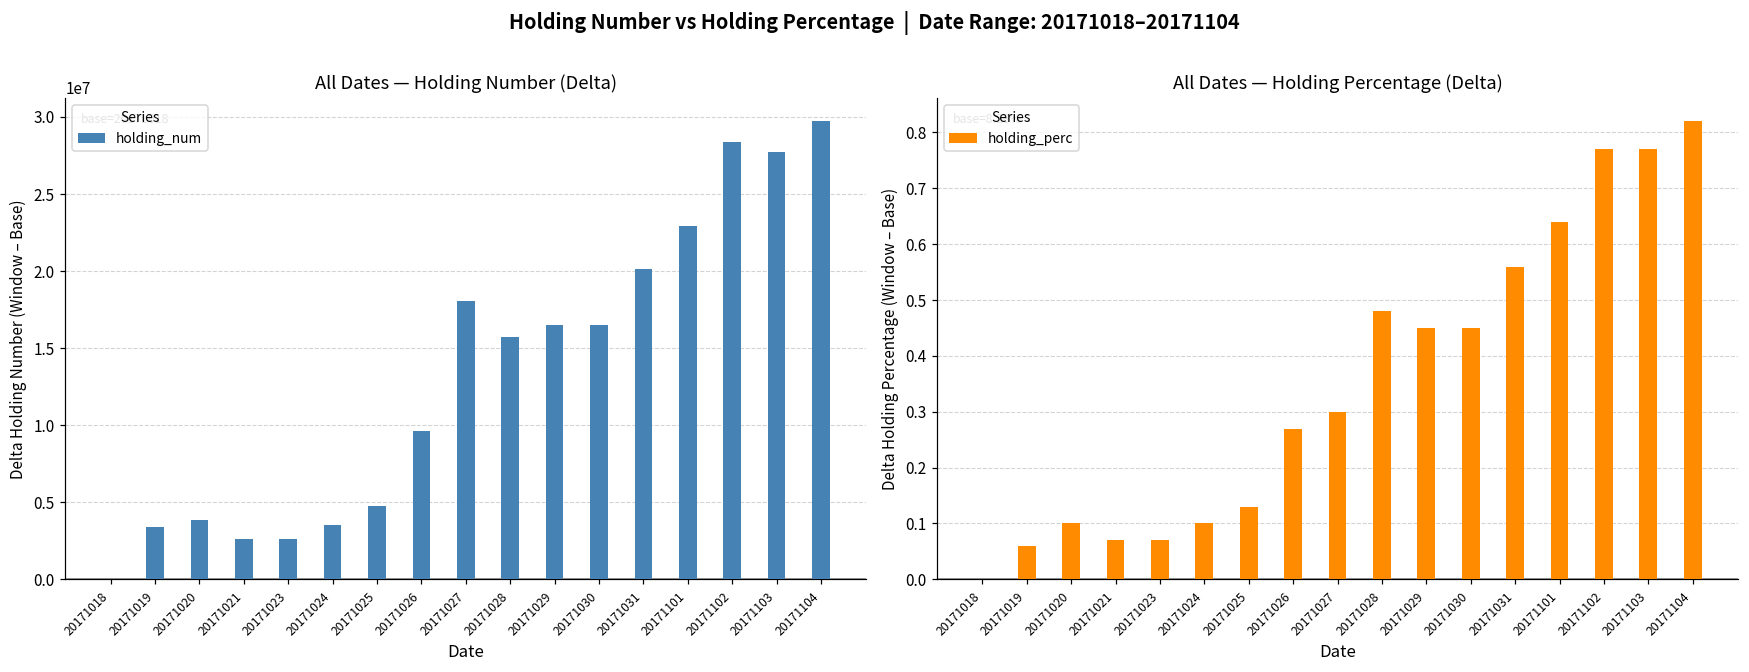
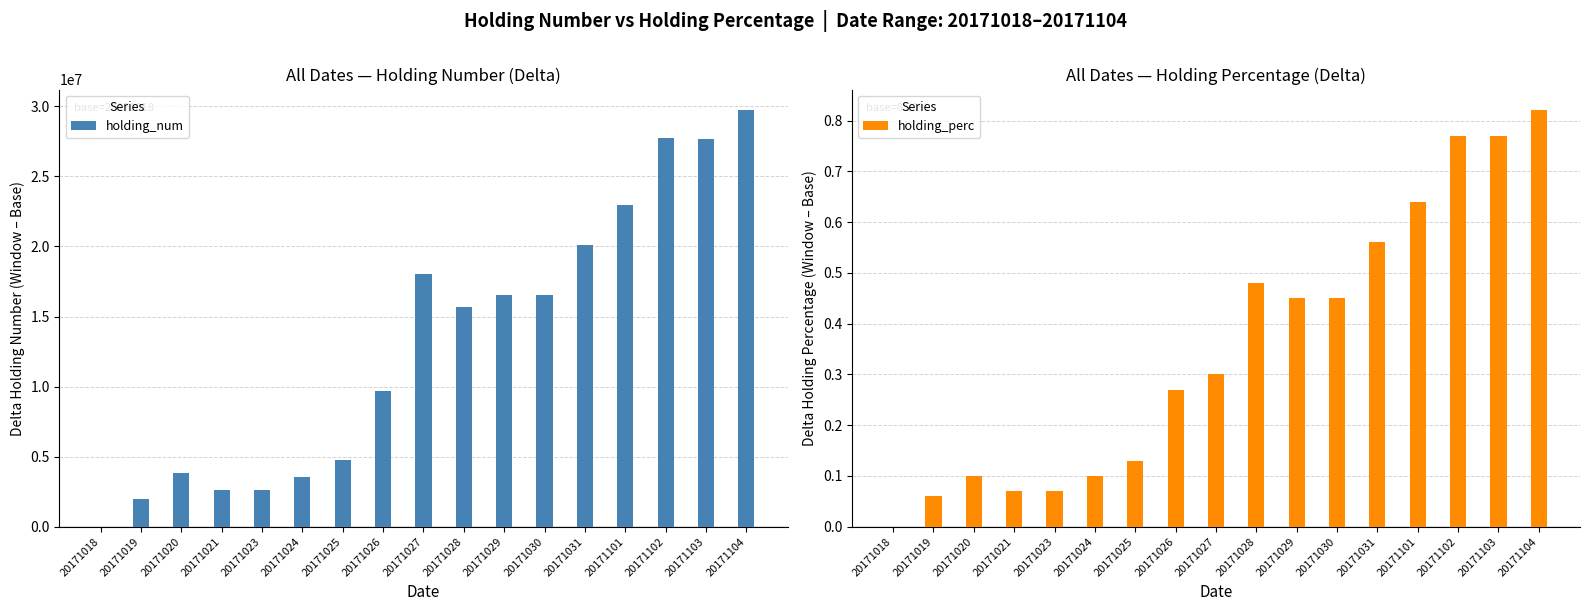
  {
    "All Dates — Holding Number (Delta)": {
      "20171018": 0,
-     "20171019": 3400000,
+     "20171019": 2000000,
      "20171020": 3800000,
      "20171021": 2600000,
      "20171023": 2600000,
      "20171024": 3500000,
      "20171025": 4700000,
      "20171026": 9700000,
      "20171027": 18100000,
      "20171028": 15700000,
      "20171029": 16500000,
      "20171030": 16500000,
      "20171031": 20100000,
      "20171101": 22900000,
-     "20171102": 28400000,
+     "20171102": 27700000,
      "20171103": 27700000,
      "20171104": 29700000
    },
    "All Dates — Holding Percentage (Delta)": {
      "20171018": 0.00,
      "20171019": 0.06,
      "20171020": 0.10,
      "20171021": 0.07,
      "20171023": 0.07,
      "20171024": 0.10,
      "20171025": 0.13,
      "20171026": 0.27,
      "20171027": 0.30,
      "20171028": 0.48,
      "20171029": 0.45,
      "20171030": 0.45,
      "20171031": 0.56,
      "20171101": 0.64,
      "20171102": 0.77,
      "20171103": 0.77,
      "20171104": 0.82
    }
  }
